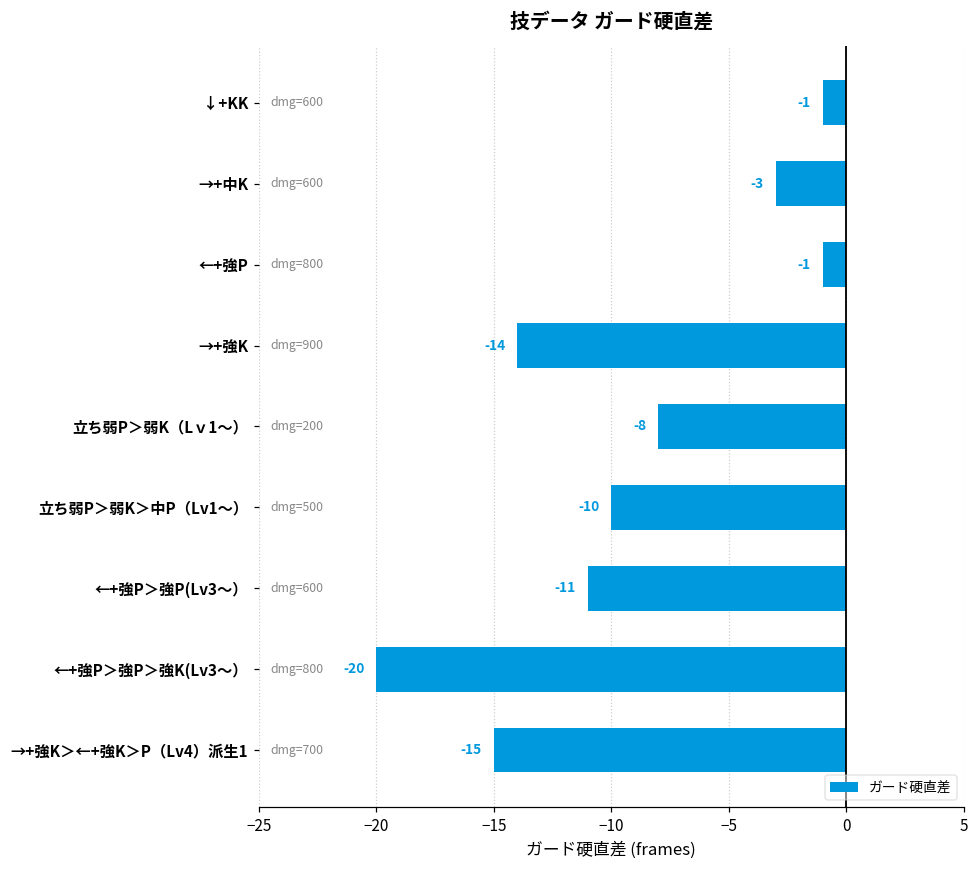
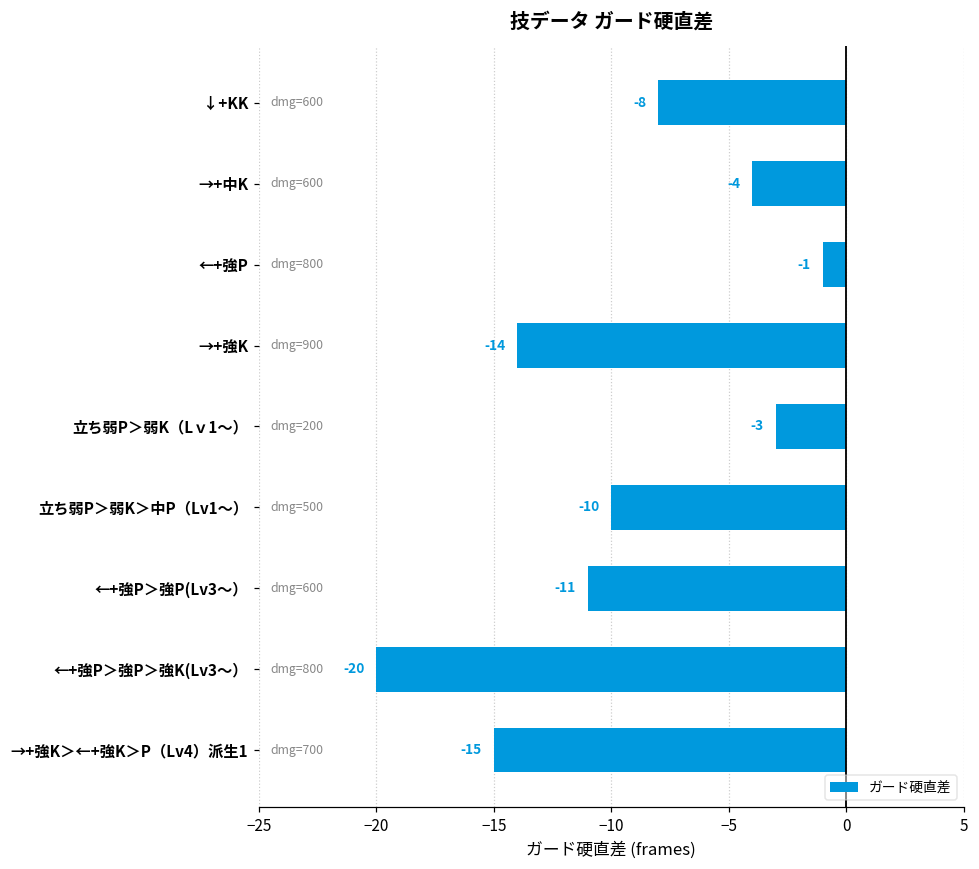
  {
-   "↓+KK": -1,
-   "→+中K": -3,
+   "↓+KK": -8,
+   "→+中K": -4,
    "←+強P": -1,
    "→+強K": -14,
-   "立ち弱P＞弱K（Lｖ1～）": -8,
+   "立ち弱P＞弱K（Lｖ1～）": -3,
    "立ち弱P＞弱K＞中P（Lv1～）": -10,
    "←+強P＞強P(Lv3～）": -11,
    "←+強P＞強P＞強K(Lv3～）": -20,
    "→+強K＞←+強K＞P（Lv4）派生1": -15
  }
